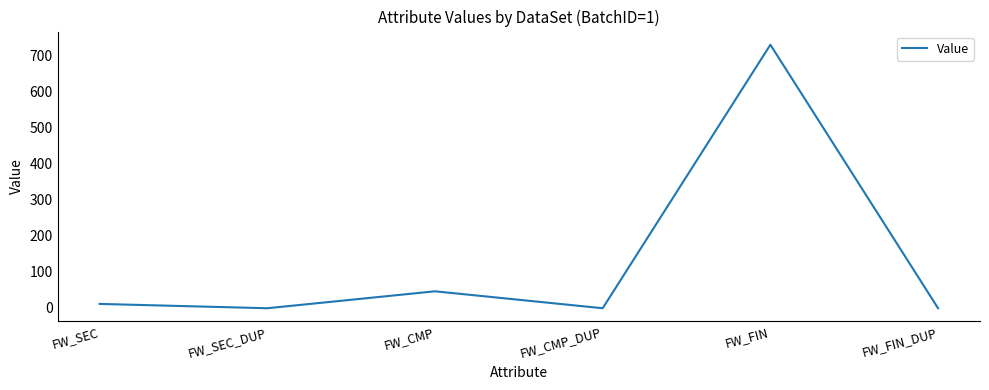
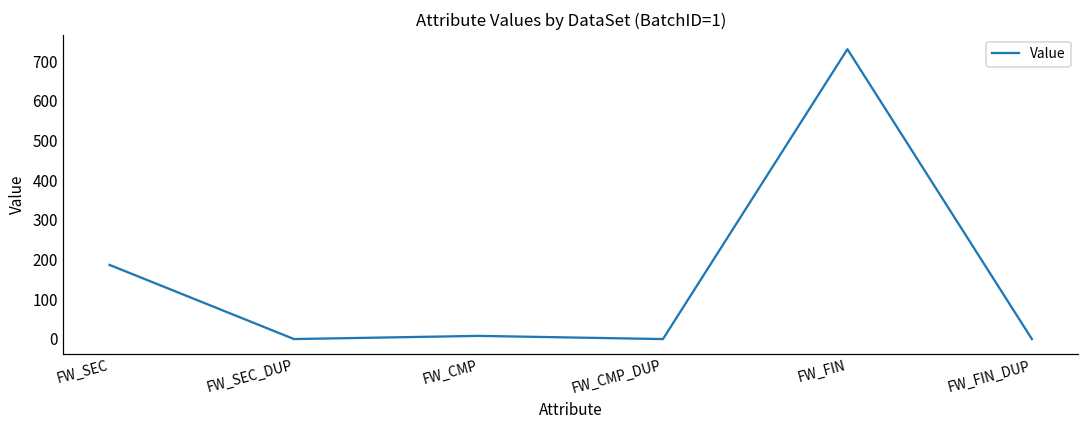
  {
-   "FW_SEC": 10,
+   "FW_SEC": 190,
    "FW_SEC_DUP": 0,
-   "FW_CMP": 50,
+   "FW_CMP": 10,
    "FW_CMP_DUP": 0,
    "FW_FIN": 730,
    "FW_FIN_DUP": 0
  }
